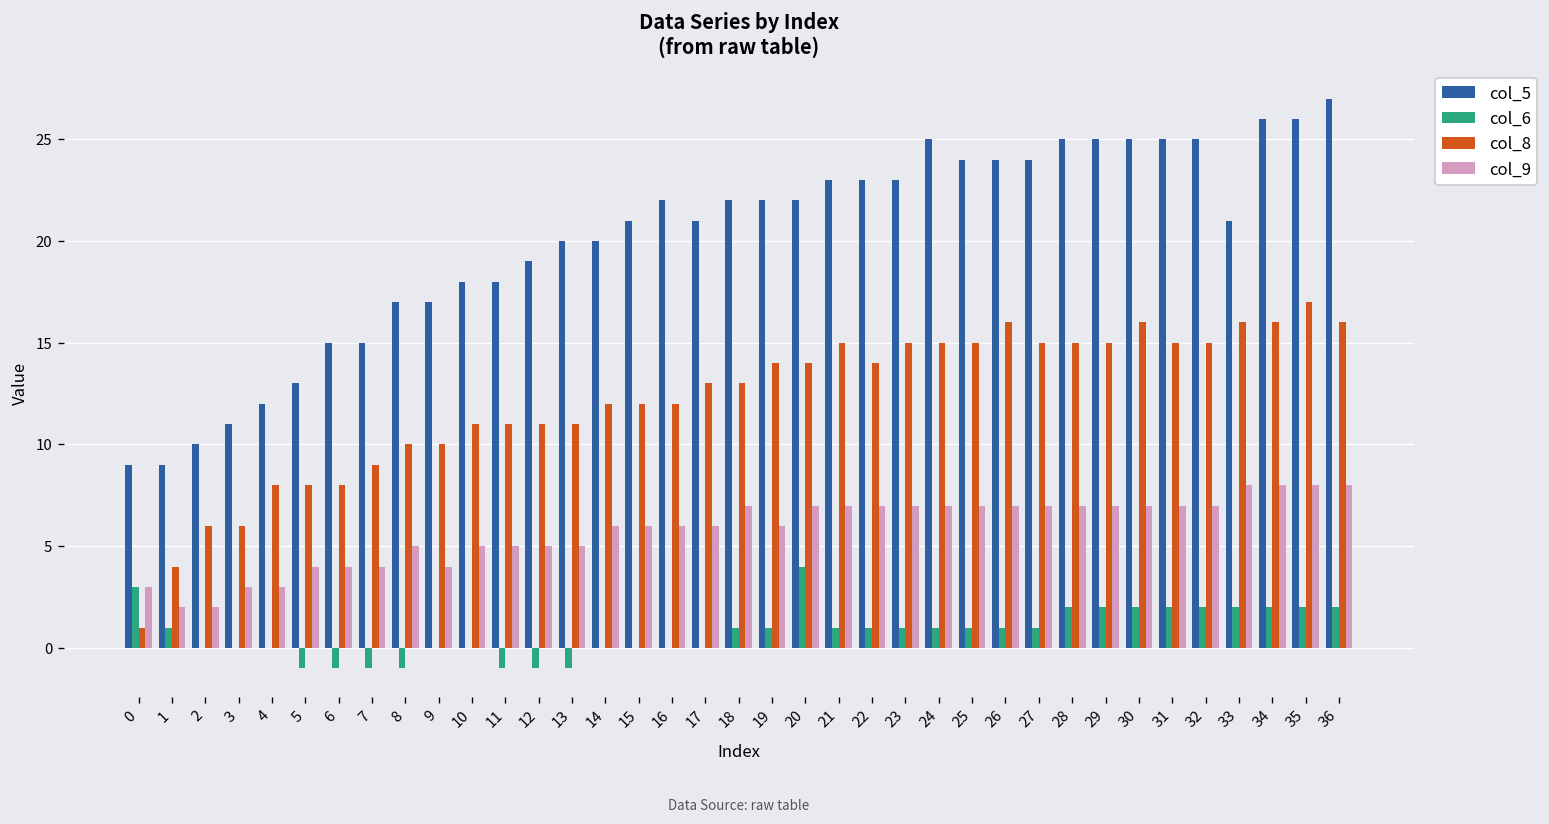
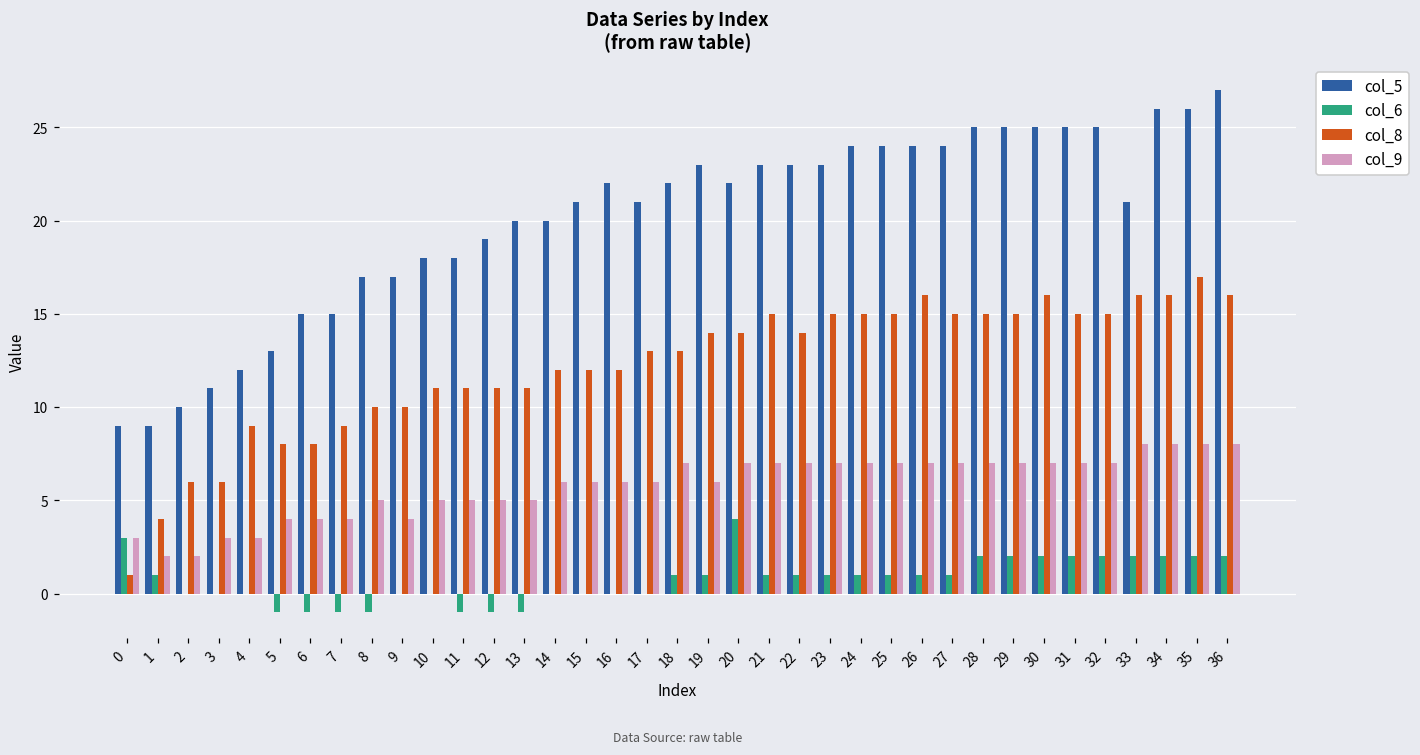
  {
    "col_5": {
      "0": 9,
      "1": 9,
      "2": 10,
      "3": 11,
      "4": 12,
      "5": 13,
      "6": 15,
      "7": 15,
      "8": 17,
      "9": 17,
      "10": 18,
      "11": 18,
      "12": 19,
      "13": 20,
      "14": 20,
      "15": 21,
      "16": 22,
      "17": 21,
      "18": 22,
-     "19": 22,
+     "19": 23,
      "20": 22,
      "21": 23,
      "22": 23,
      "23": 23,
-     "24": 25,
+     "24": 24,
      "25": 24,
      "26": 24,
      "27": 24,
      "28": 25,
      "29": 25,
      "30": 25,
      "31": 25,
      "32": 25,
      "33": 21,
      "34": 26,
      "35": 26,
      "36": 27
    },
    "col_6": {
      "0": 3,
      "1": 1,
      "2": 0,
      "3": 0,
      "4": 0,
      "5": -1,
      "6": -1,
      "7": -1,
      "8": -1,
      "9": 0,
      "10": 0,
      "11": -1,
      "12": -1,
      "13": -1,
      "14": 0,
      "15": 0,
      "16": 0,
      "17": 0,
      "18": 1,
      "19": 1,
      "20": 4,
      "21": 1,
      "22": 1,
      "23": 1,
      "24": 1,
      "25": 1,
      "26": 1,
      "27": 1,
      "28": 2,
      "29": 2,
      "30": 2,
      "31": 2,
      "32": 2,
      "33": 2,
      "34": 2,
      "35": 2,
      "36": 2
    },
    "col_8": {
      "0": 1,
      "1": 4,
      "2": 6,
      "3": 6,
-     "4": 8,
+     "4": 9,
      "5": 8,
      "6": 8,
      "7": 9,
      "8": 10,
      "9": 10,
      "10": 11,
      "11": 11,
      "12": 11,
      "13": 11,
      "14": 12,
      "15": 12,
      "16": 12,
      "17": 13,
      "18": 13,
      "19": 14,
      "20": 14,
      "21": 15,
      "22": 14,
      "23": 15,
      "24": 15,
      "25": 15,
      "26": 16,
      "27": 15,
      "28": 15,
      "29": 15,
      "30": 16,
      "31": 15,
      "32": 15,
      "33": 16,
      "34": 16,
      "35": 17,
      "36": 16
    },
    "col_9": {
      "0": 3,
      "1": 2,
      "2": 2,
      "3": 3,
      "4": 3,
      "5": 4,
      "6": 4,
      "7": 4,
      "8": 5,
      "9": 4,
      "10": 5,
      "11": 5,
      "12": 5,
      "13": 5,
      "14": 6,
      "15": 6,
      "16": 6,
      "17": 6,
      "18": 7,
      "19": 6,
      "20": 7,
      "21": 7,
      "22": 7,
      "23": 7,
      "24": 7,
      "25": 7,
      "26": 7,
      "27": 7,
      "28": 7,
      "29": 7,
      "30": 7,
      "31": 7,
      "32": 7,
      "33": 8,
      "34": 8,
      "35": 8,
      "36": 8
    }
  }
